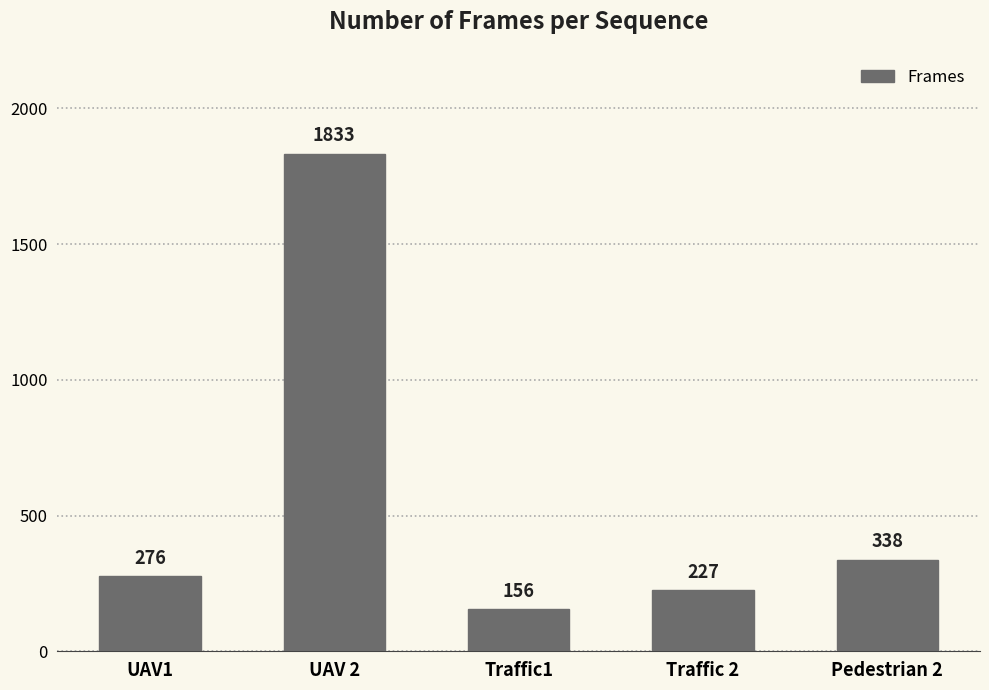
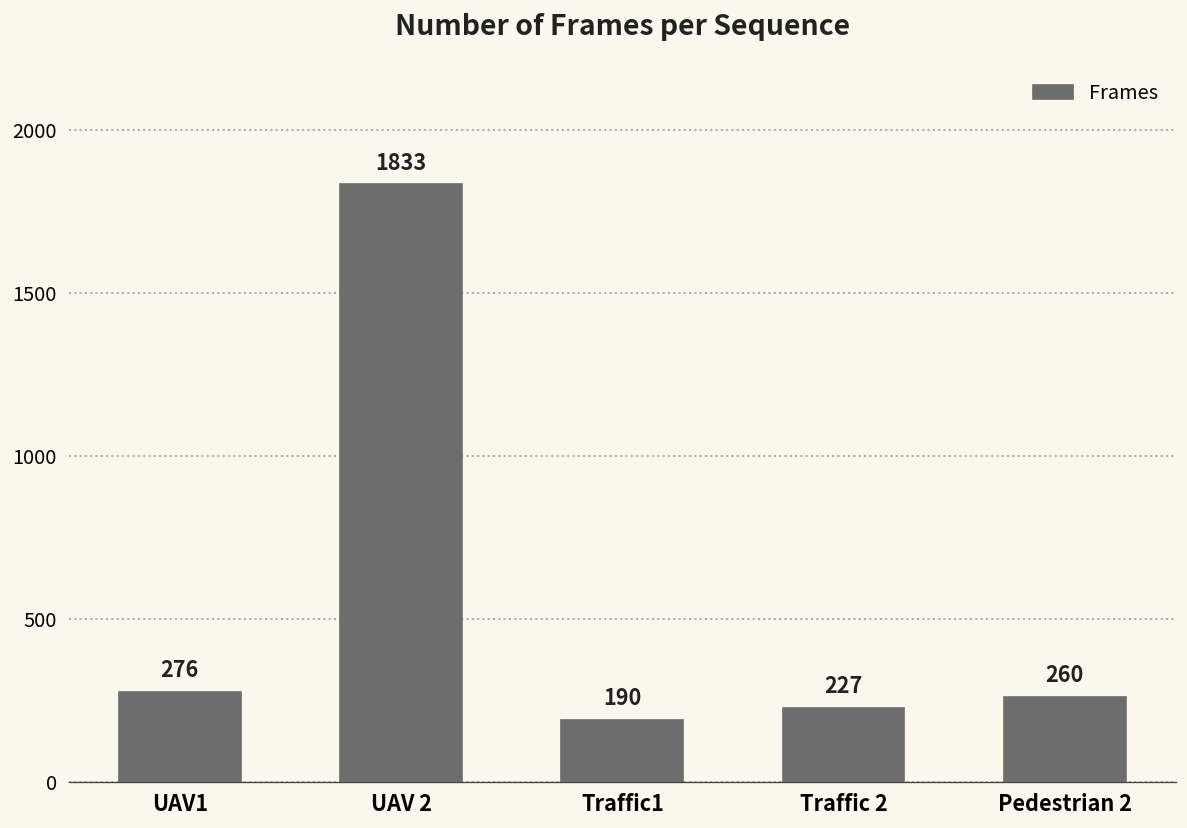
  {
    "UAV1": 276,
    "UAV 2": 1833,
-   "Traffic1": 156,
+   "Traffic1": 190,
    "Traffic 2": 227,
-   "Pedestrian 2": 338
+   "Pedestrian 2": 260
  }
